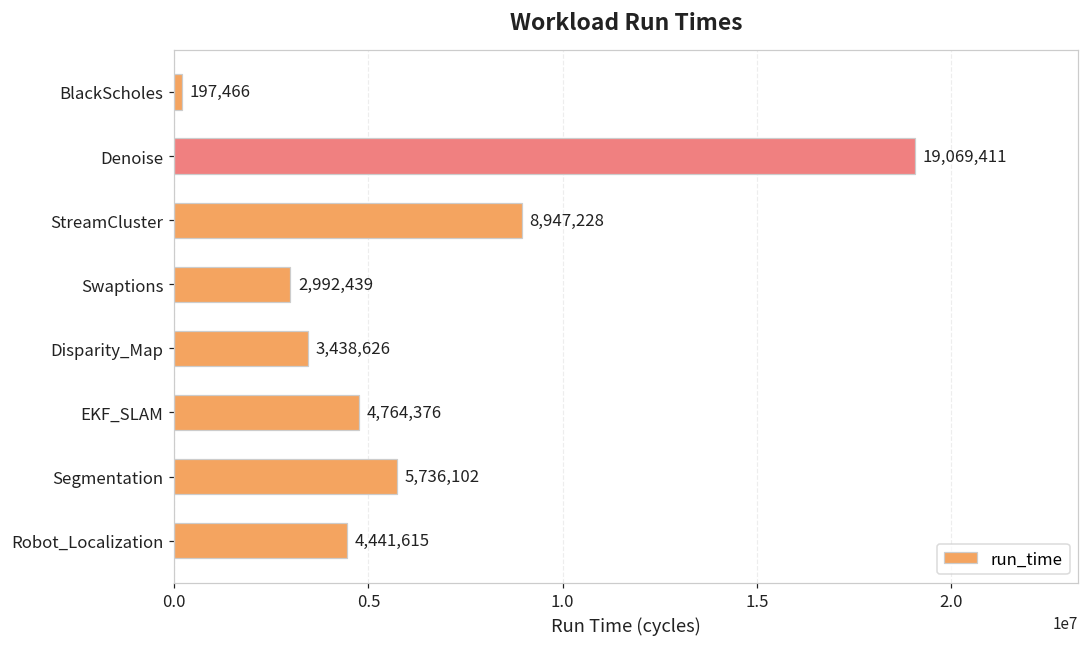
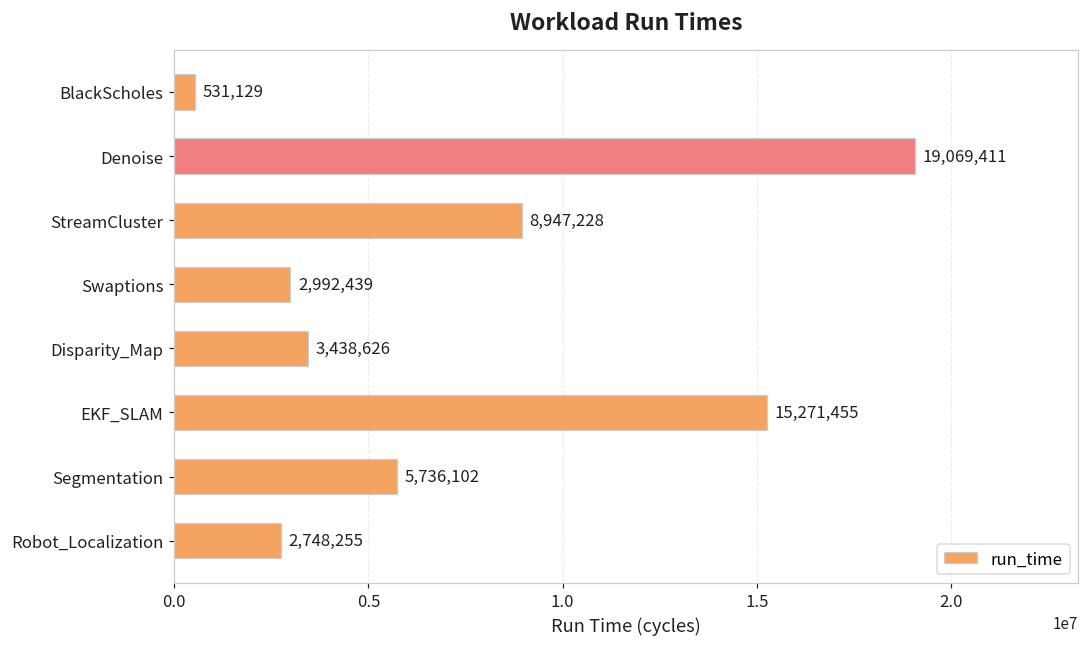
  {
-   "BlackScholes": "197,466",
+   "BlackScholes": "531,129",
    "Denoise": "19,069,411",
    "StreamCluster": "8,947,228",
    "Swaptions": "2,992,439",
    "Disparity_Map": "3,438,626",
-   "EKF_SLAM": "4,764,376",
+   "EKF_SLAM": "15,271,455",
    "Segmentation": "5,736,102",
-   "Robot_Localization": "4,441,615"
+   "Robot_Localization": "2,748,255"
  }
